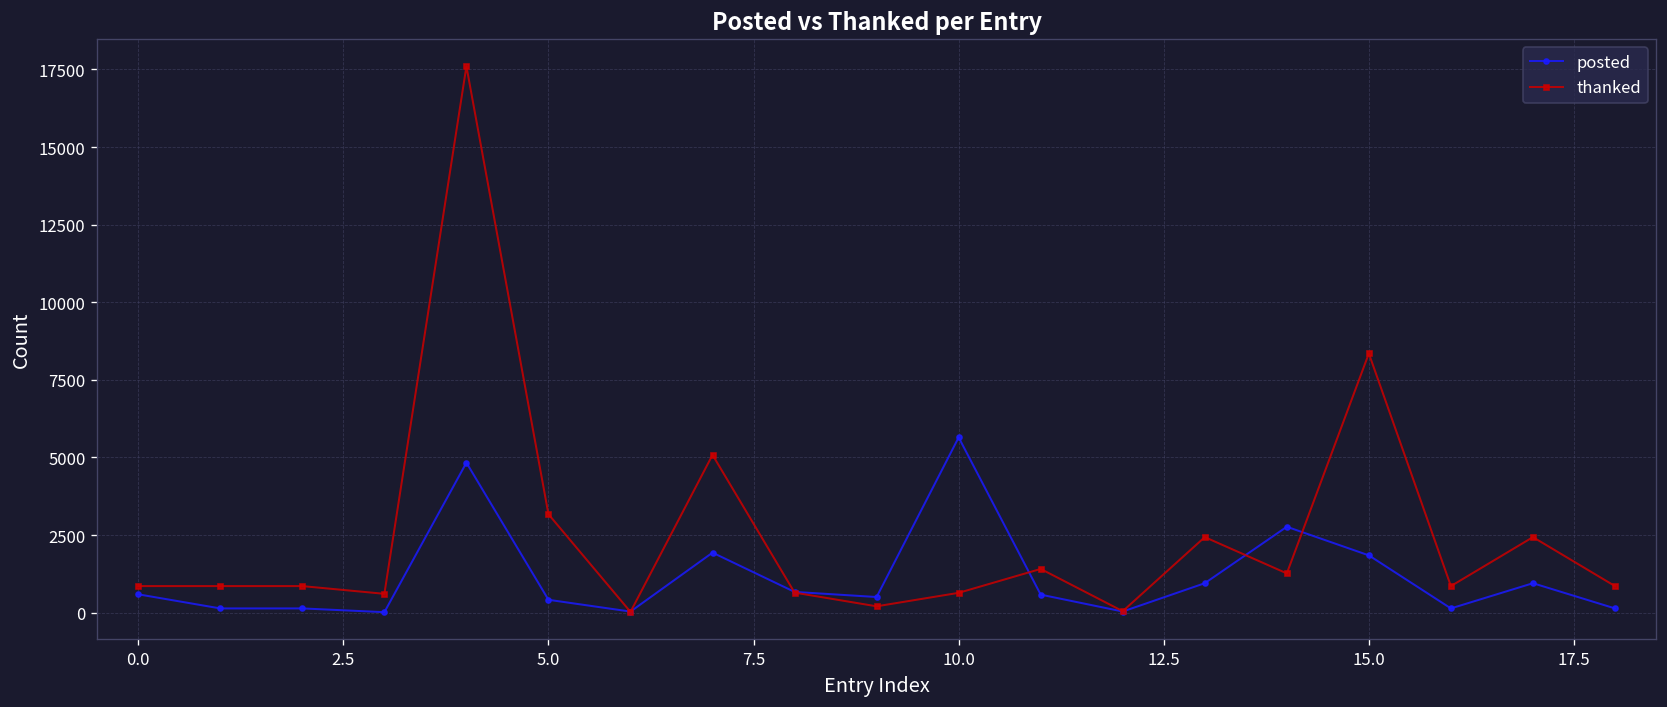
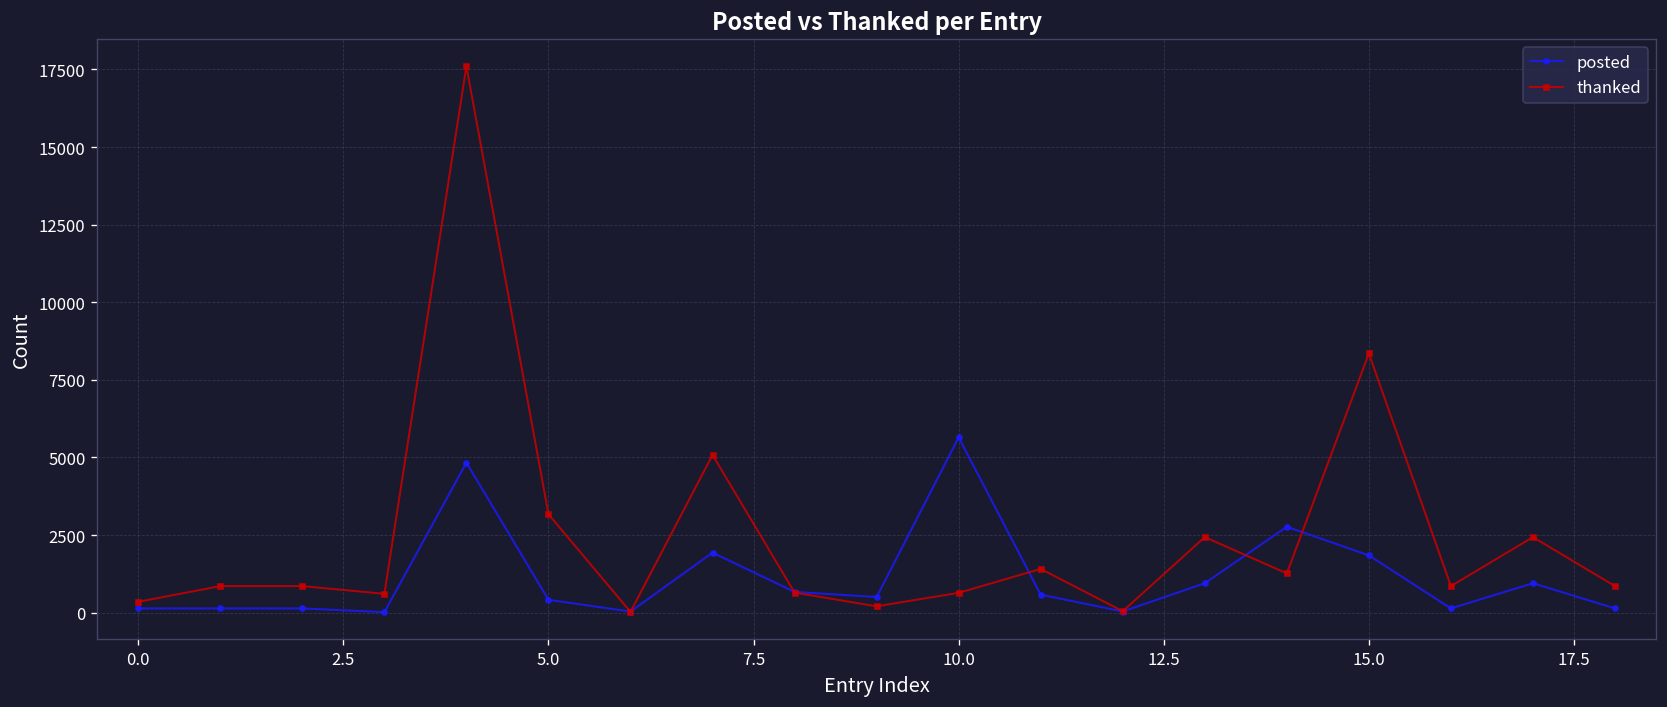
  {
    "posted": {
-     "0.0": 600,
+     "0.0": 100,
      "5.0": 400,
      "10.0": 5600,
      "15.0": 1800
    },
    "thanked": {
-     "0.0": 900,
+     "0.0": 400,
      "5.0": 3200,
      "10.0": 600,
      "15.0": 8400
    }
  }
